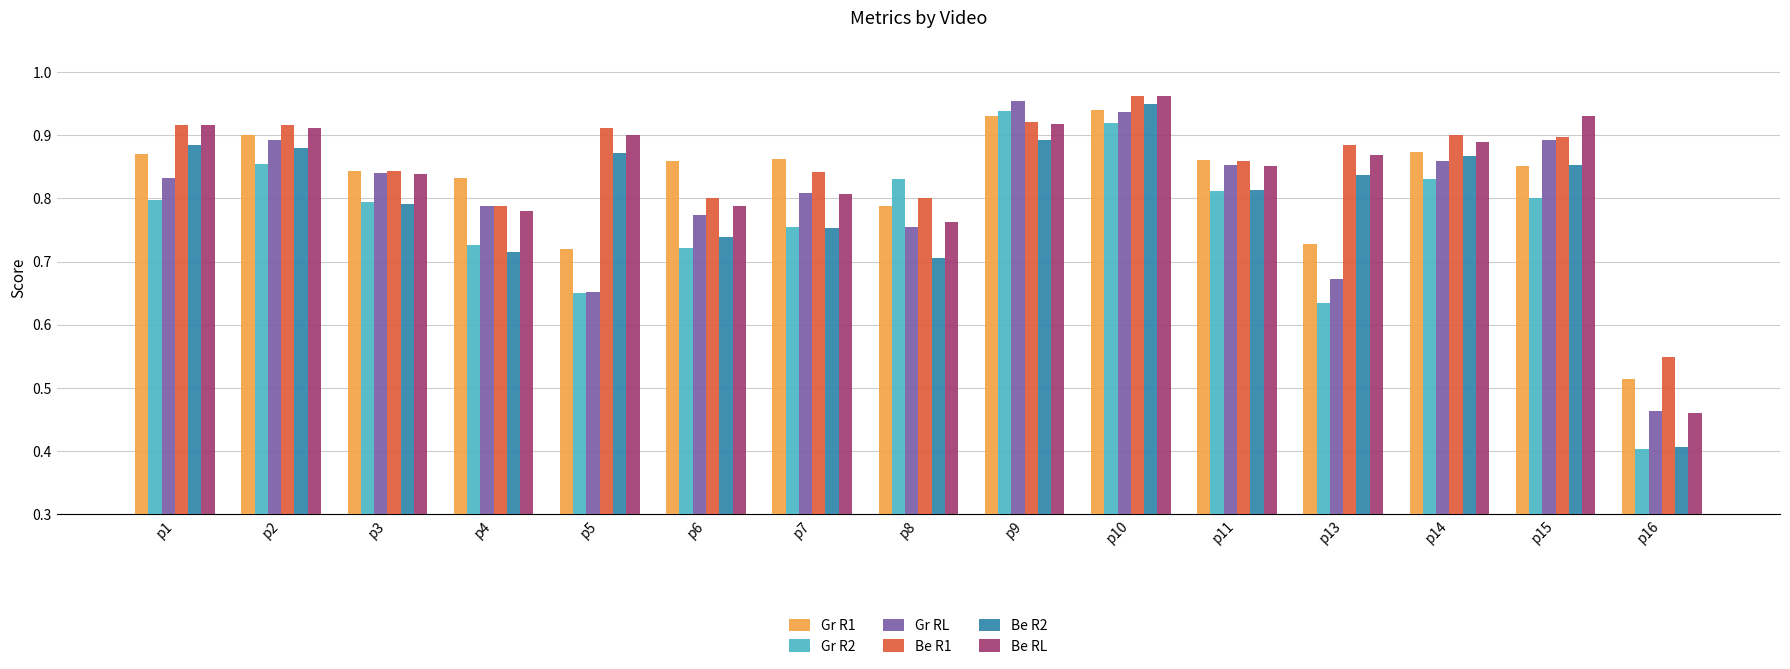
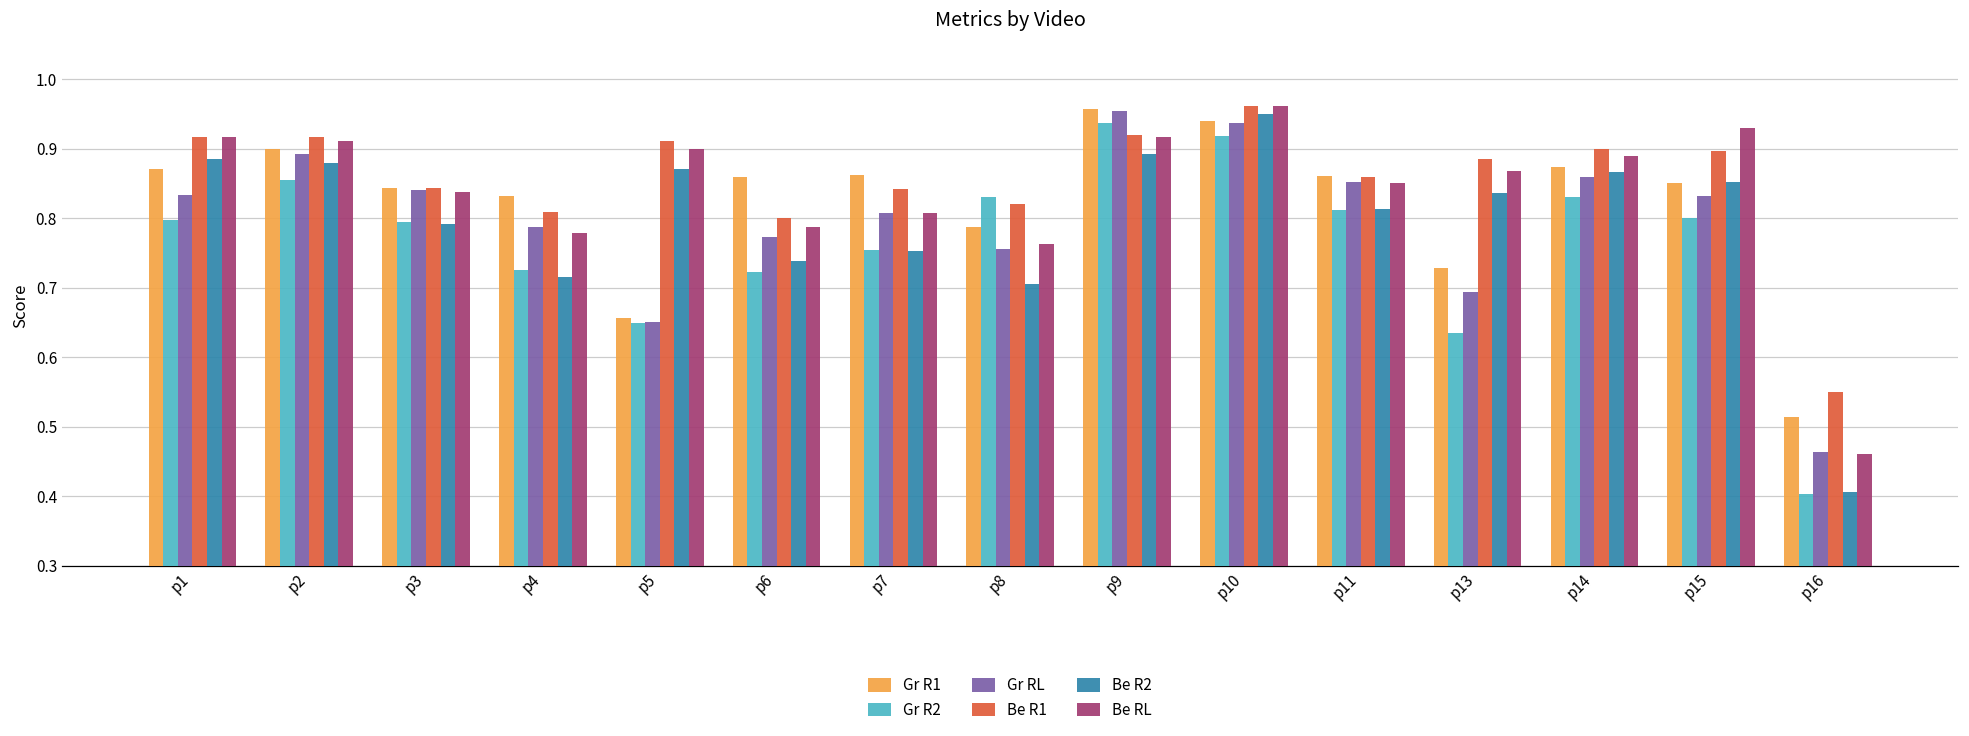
  {
    "Gr R1": {
      "p1": 0.87,
      "p2": 0.90,
      "p3": 0.84,
      "p4": 0.83,
-     "p5": 0.72,
+     "p5": 0.66,
      "p6": 0.86,
      "p7": 0.86,
      "p8": 0.79,
-     "p9": 0.93,
+     "p9": 0.96,
      "p10": 0.94,
      "p11": 0.86,
      "p13": 0.73,
      "p14": 0.87,
      "p15": 0.85,
      "p16": 0.51
    },
    "Gr R2": {
      "p1": 0.80,
      "p2": 0.86,
      "p3": 0.79,
      "p4": 0.73,
      "p5": 0.65,
      "p6": 0.72,
      "p7": 0.75,
      "p8": 0.83,
      "p9": 0.94,
      "p10": 0.92,
      "p11": 0.81,
      "p13": 0.63,
      "p14": 0.83,
      "p15": 0.80,
      "p16": 0.40
    },
    "Gr RL": {
      "p1": 0.83,
      "p2": 0.89,
      "p3": 0.84,
      "p4": 0.79,
      "p5": 0.65,
      "p6": 0.77,
      "p7": 0.81,
      "p8": 0.76,
      "p9": 0.95,
      "p10": 0.94,
      "p11": 0.85,
-     "p13": 0.67,
+     "p13": 0.69,
      "p14": 0.86,
-     "p15": 0.89,
+     "p15": 0.83,
      "p16": 0.46
    },
    "Be R1": {
      "p1": 0.92,
      "p2": 0.92,
      "p3": 0.84,
-     "p4": 0.79,
+     "p4": 0.81,
      "p5": 0.91,
      "p6": 0.80,
      "p7": 0.84,
-     "p8": 0.80,
+     "p8": 0.82,
      "p9": 0.92,
      "p10": 0.96,
      "p11": 0.86,
      "p13": 0.89,
      "p14": 0.90,
      "p15": 0.90,
      "p16": 0.55
    },
    "Be R2": {
      "p1": 0.89,
      "p2": 0.88,
      "p3": 0.79,
      "p4": 0.72,
      "p5": 0.87,
      "p6": 0.74,
      "p7": 0.75,
      "p8": 0.71,
      "p9": 0.89,
      "p10": 0.95,
      "p11": 0.81,
      "p13": 0.84,
      "p14": 0.87,
      "p15": 0.85,
      "p16": 0.41
    },
    "Be RL": {
      "p1": 0.92,
      "p2": 0.91,
      "p3": 0.84,
      "p4": 0.78,
      "p5": 0.90,
      "p6": 0.79,
      "p7": 0.81,
      "p8": 0.76,
      "p9": 0.92,
      "p10": 0.96,
      "p11": 0.85,
      "p13": 0.87,
      "p14": 0.89,
      "p15": 0.93,
      "p16": 0.46
    }
  }
